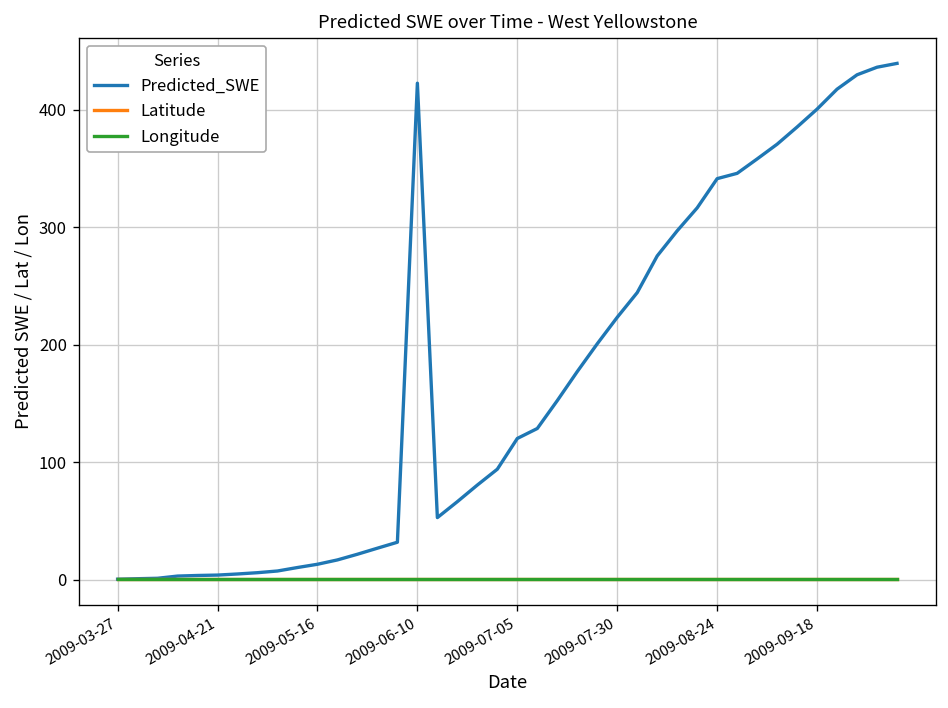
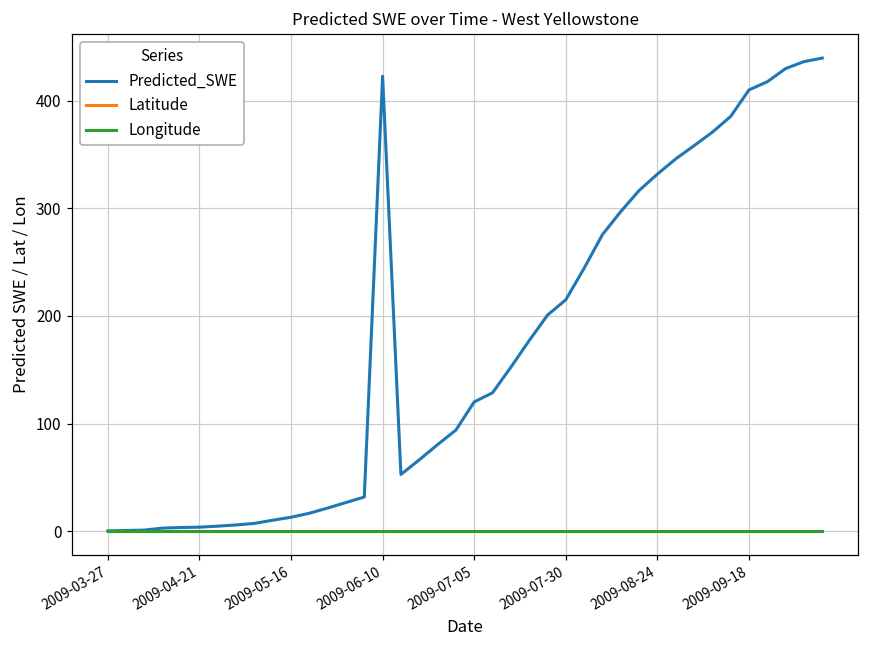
  {
    "Predicted_SWE": {
      "2009-04-21": 0,
      "2009-05-16": 10,
      "2009-06-10": 420,
      "2009-07-05": 120,
-     "2009-07-30": 223,
-     "2009-08-24": 340,
-     "2009-09-18": 400
+     "2009-07-30": 215,
+     "2009-08-24": 330,
+     "2009-09-18": 410
    },
    "Longitude": {
      "2009-04-21": 0,
      "2009-05-16": 0,
      "2009-06-10": 0,
      "2009-07-05": 0,
      "2009-07-30": 0,
      "2009-08-24": 0,
      "2009-09-18": 0
    }
  }
